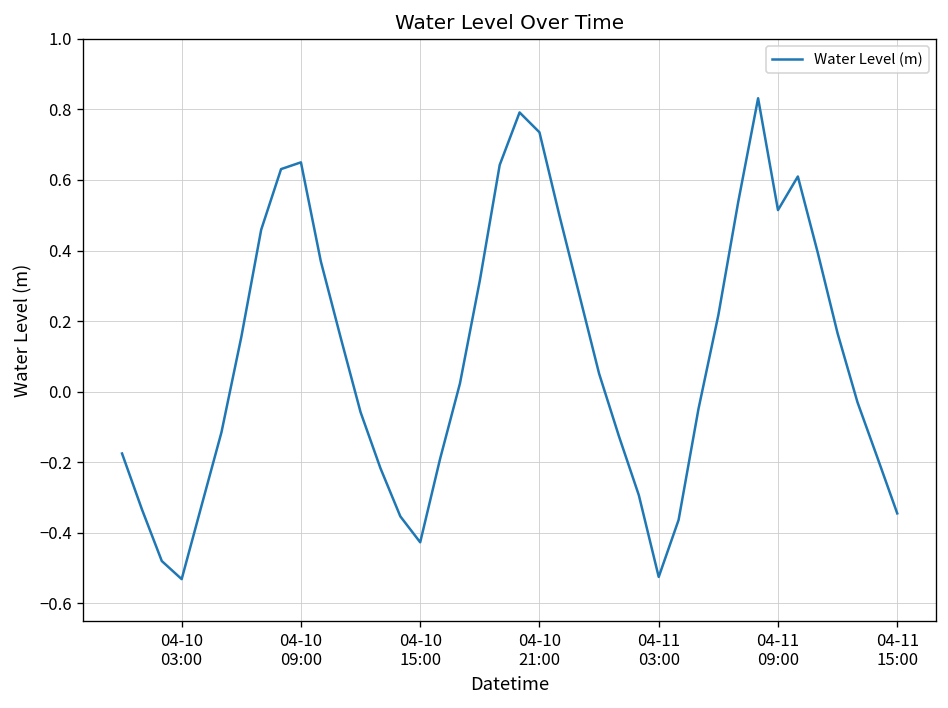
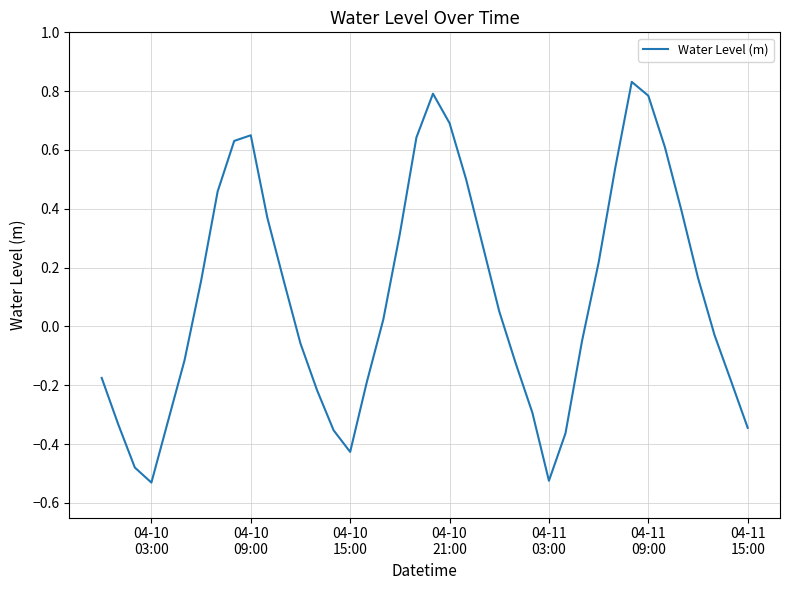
  {
    "04-10 03:00": -0.53,
    "04-10 09:00": 0.65,
    "04-10 15:00": -0.43,
-   "04-10 21:00": 0.74,
+   "04-10 21:00": 0.69,
    "04-11 03:00": -0.53,
-   "04-11 09:00": 0.51,
+   "04-11 09:00": 0.78,
    "04-11 15:00": -0.34
  }
